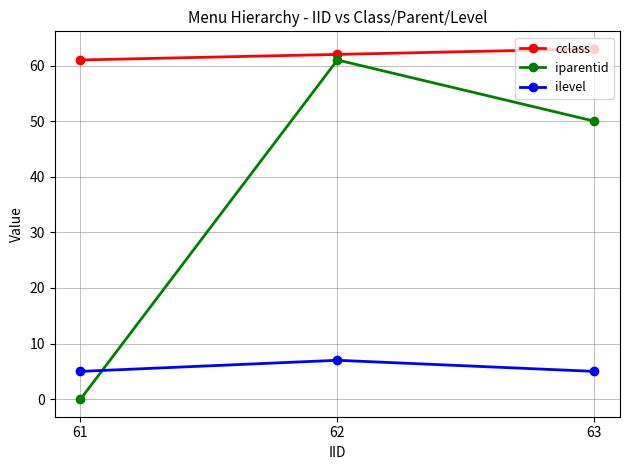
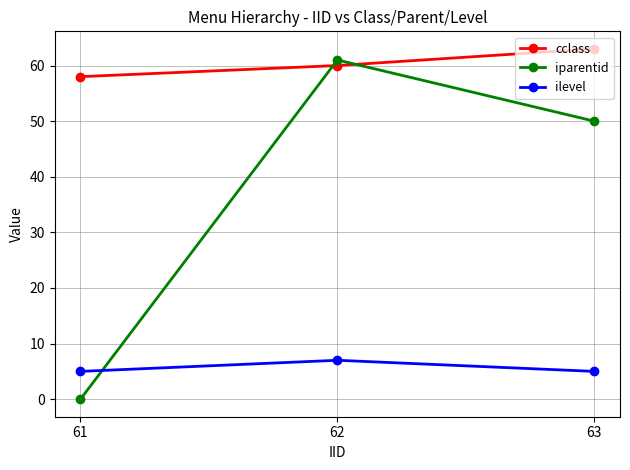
  {
    "cclass": {
-     "61": 61,
-     "62": 62
+     "61": 58,
+     "62": 60
    },
    "iparentid": {
      "61": 0,
      "62": 61,
      "63": 50
    },
    "ilevel": {
      "61": 5,
      "62": 7,
      "63": 5
    }
  }
